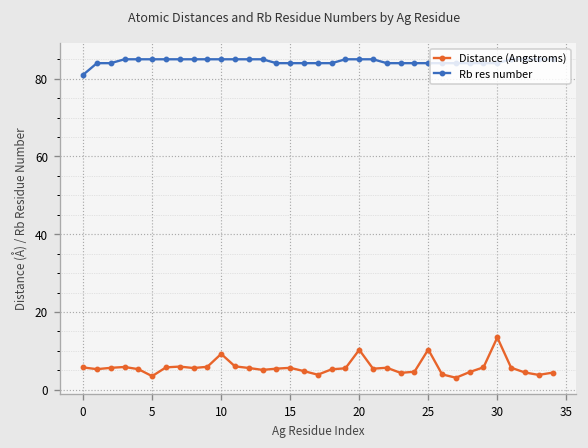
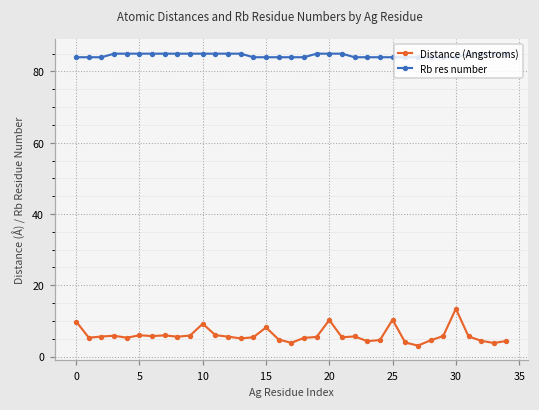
  {
    "Distance (Angstroms)": {
-     "0": 6,
-     "5": 3,
+     "0": 10,
+     "5": 6,
      "10": 9,
-     "15": 6,
+     "15": 8,
      "20": 10,
      "25": 10,
      "30": 13
    },
    "Rb res number": {
-     "0": 81,
+     "0": 84,
      "5": 85,
      "10": 85,
      "15": 84,
      "20": 85,
      "25": 84
    }
  }
